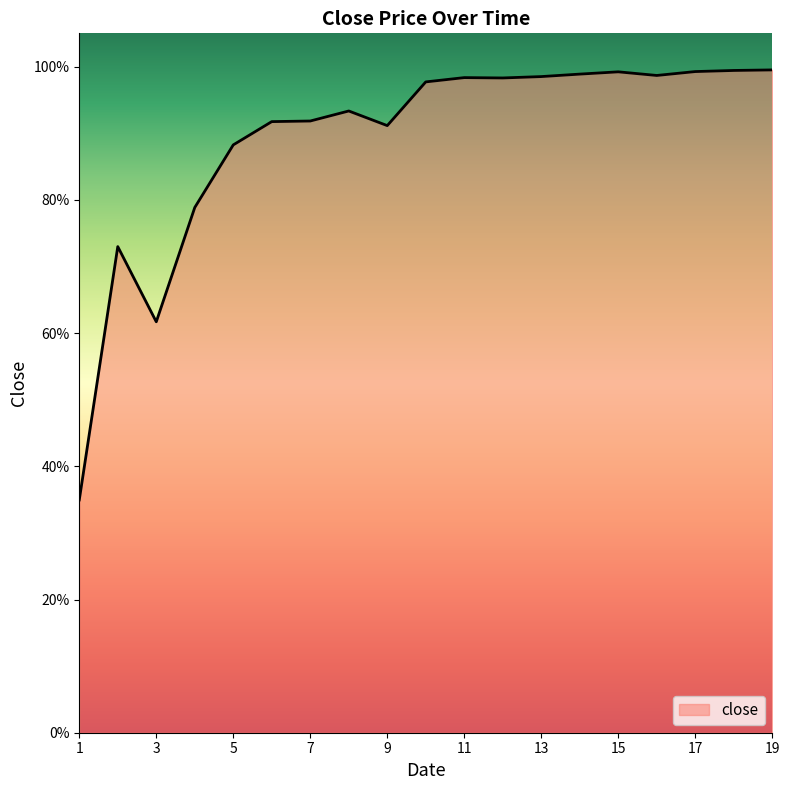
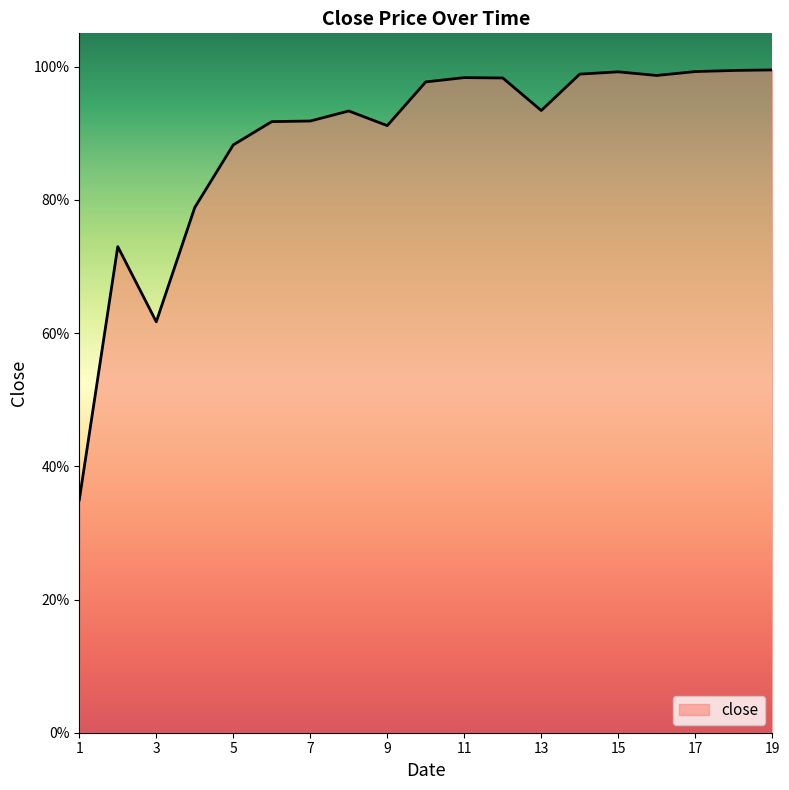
  {
    "1": "35%",
    "3": "62%",
    "5": "88%",
    "7": "92%",
    "9": "91%",
    "11": "98%",
-   "13": "99%",
+   "13": "93%",
    "15": "99%",
    "17": "99%",
    "19": "100%"
  }
